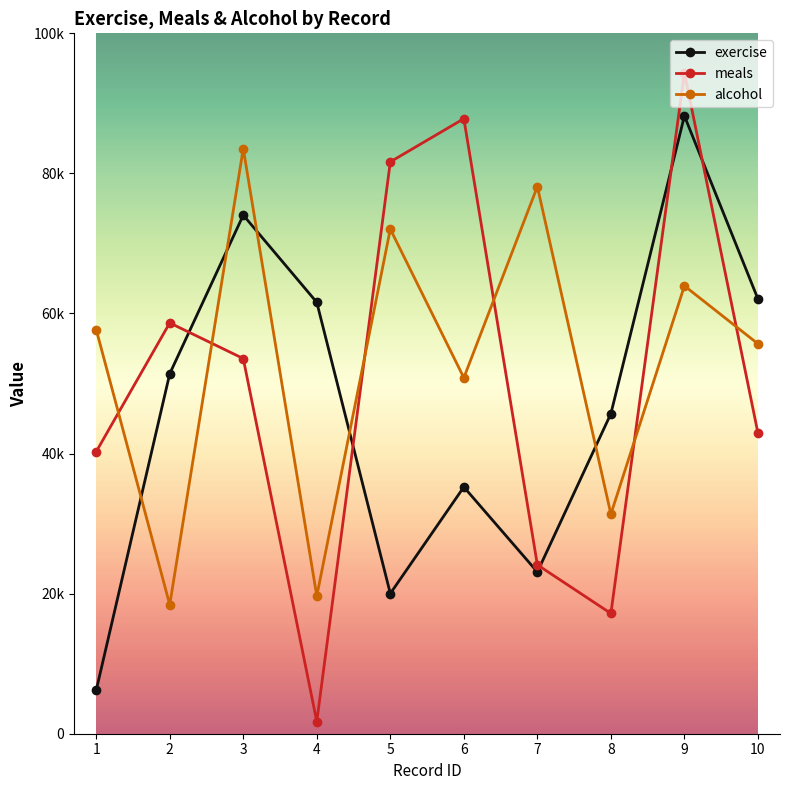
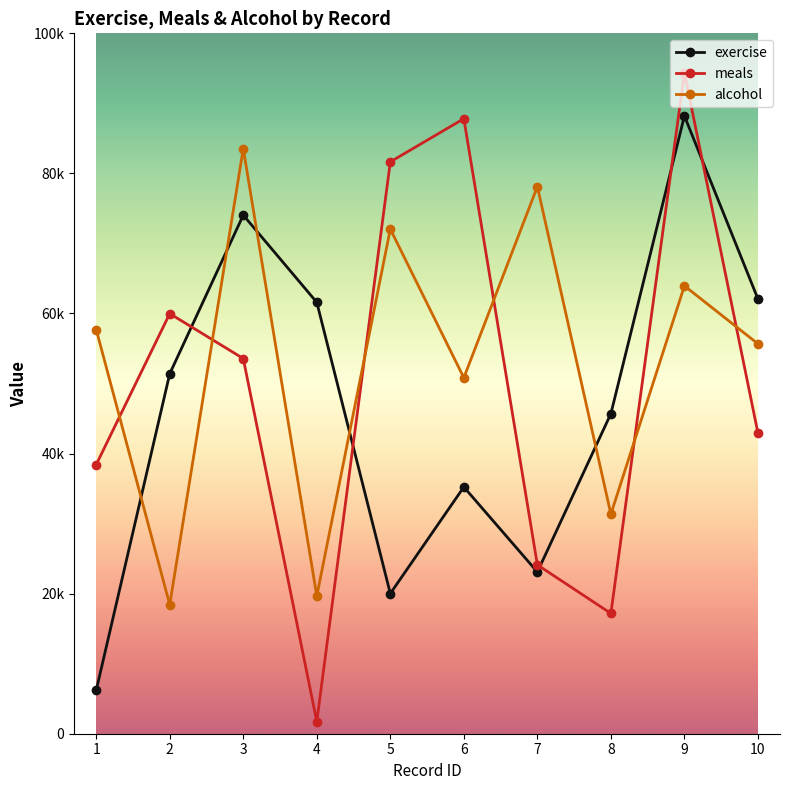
  {
    "exercise": {
      "1": 6000,
      "2": 51000,
      "3": 74000,
      "4": 62000,
      "5": 20000,
      "6": 35000,
      "7": 23000,
      "8": 46000,
      "9": 88000,
      "10": 62000
    },
    "meals": {
-     "1": 40000,
-     "2": 59000,
+     "1": 38000,
+     "2": 60000,
      "3": 54000,
      "4": 2000,
      "5": 82000,
      "6": 88000,
      "7": 24000,
      "8": 17000,
      "10": 43000
    },
    "alcohol": {
      "1": 58000,
      "2": 18000,
      "3": 84000,
      "4": 20000,
      "5": 72000,
      "6": 51000,
      "7": 78000,
      "8": 31000,
      "9": 64000,
      "10": 56000
    }
  }
